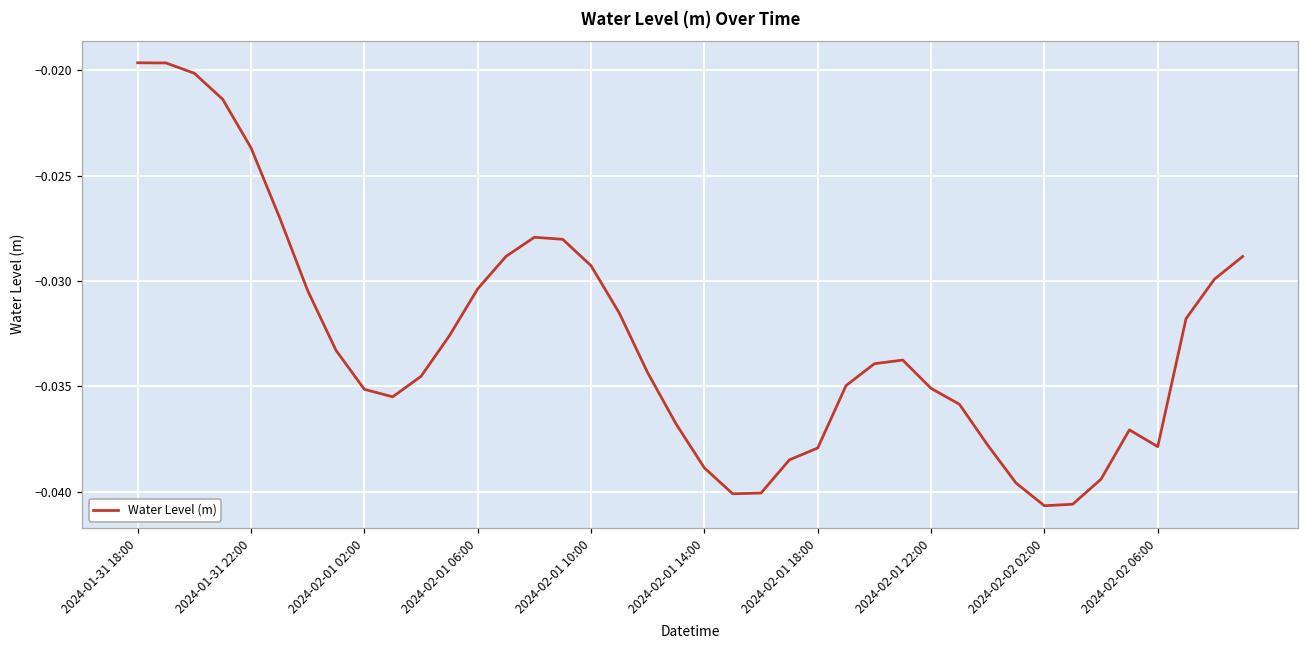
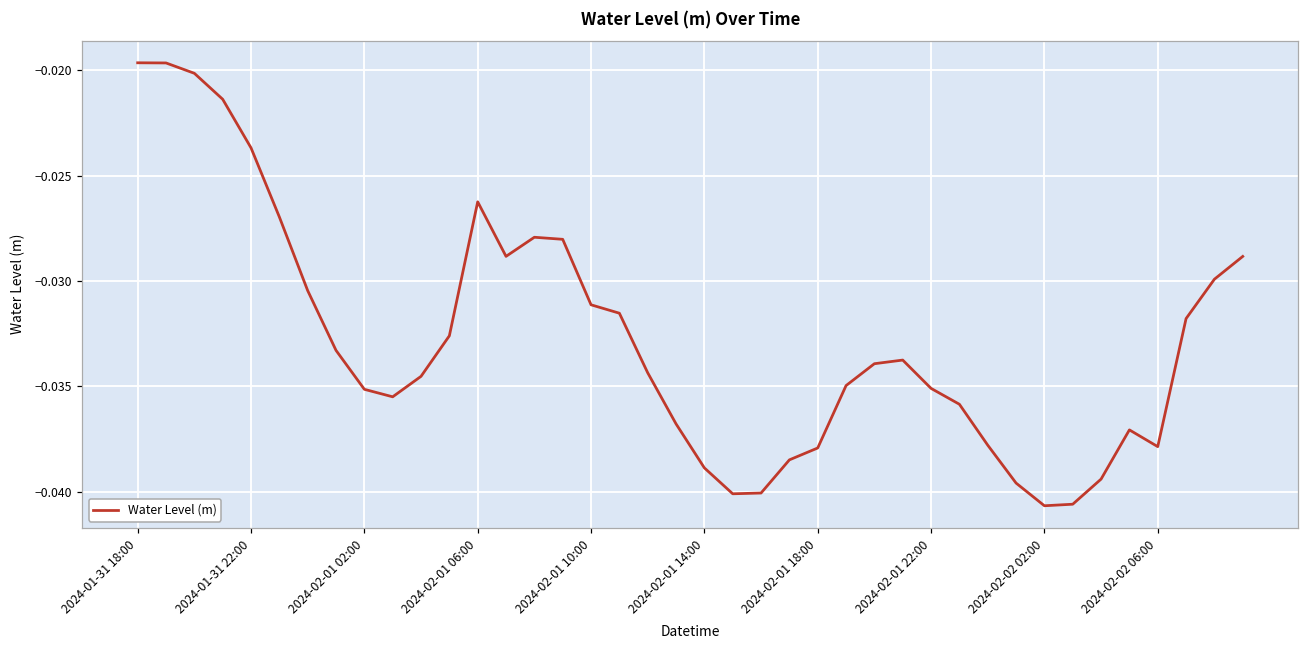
  {
    "2024-01-31 18:00": -0.0196,
    "2024-01-31 22:00": -0.0237,
    "2024-02-01 02:00": -0.0351,
-   "2024-02-01 06:00": -0.0304,
-   "2024-02-01 10:00": -0.0293,
+   "2024-02-01 06:00": -0.0262,
+   "2024-02-01 10:00": -0.0311,
    "2024-02-01 14:00": -0.0389,
    "2024-02-01 18:00": -0.0379,
    "2024-02-01 22:00": -0.0351,
    "2024-02-02 02:00": -0.0407,
    "2024-02-02 06:00": -0.0379
  }
